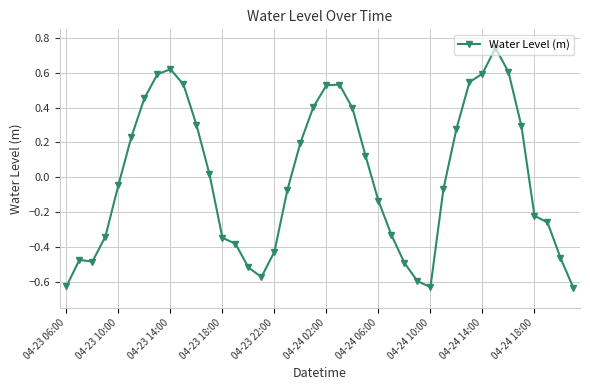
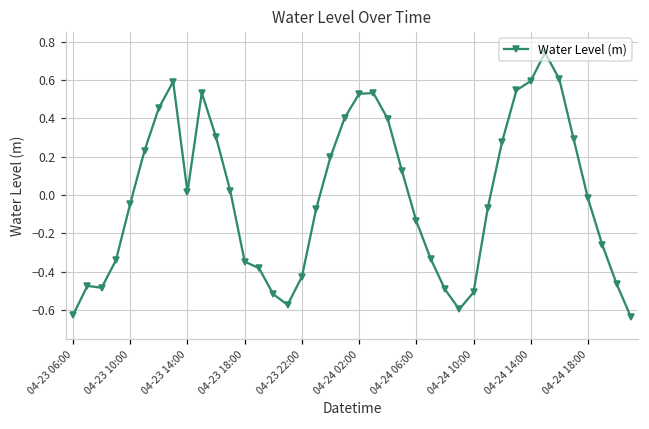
  {
    "04-23 06:00": -0.63,
    "04-23 10:00": -0.04,
-   "04-23 14:00": 0.62,
+   "04-23 14:00": 0.01,
    "04-23 18:00": -0.35,
    "04-23 22:00": -0.43,
    "04-24 02:00": 0.53,
    "04-24 06:00": -0.14,
-   "04-24 10:00": -0.63,
+   "04-24 10:00": -0.51,
    "04-24 14:00": 0.60,
-   "04-24 18:00": -0.22
+   "04-24 18:00": -0.02
  }
